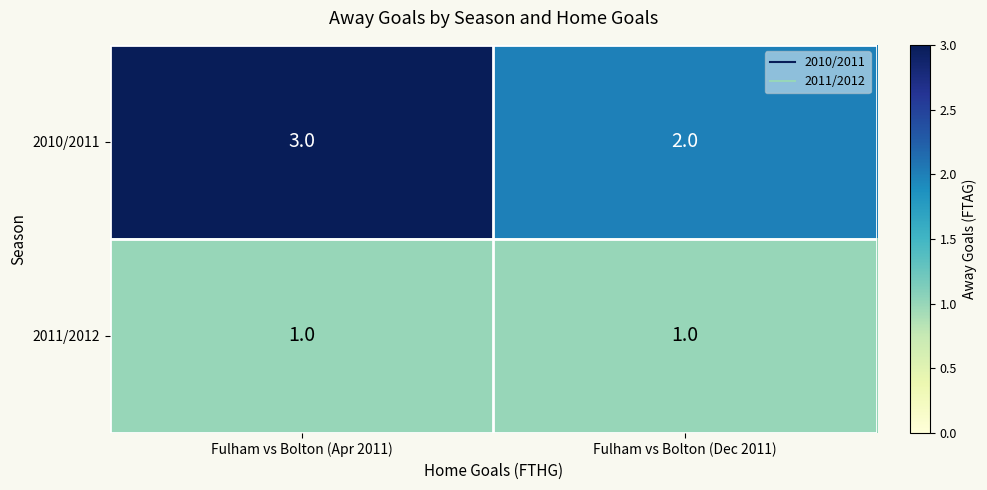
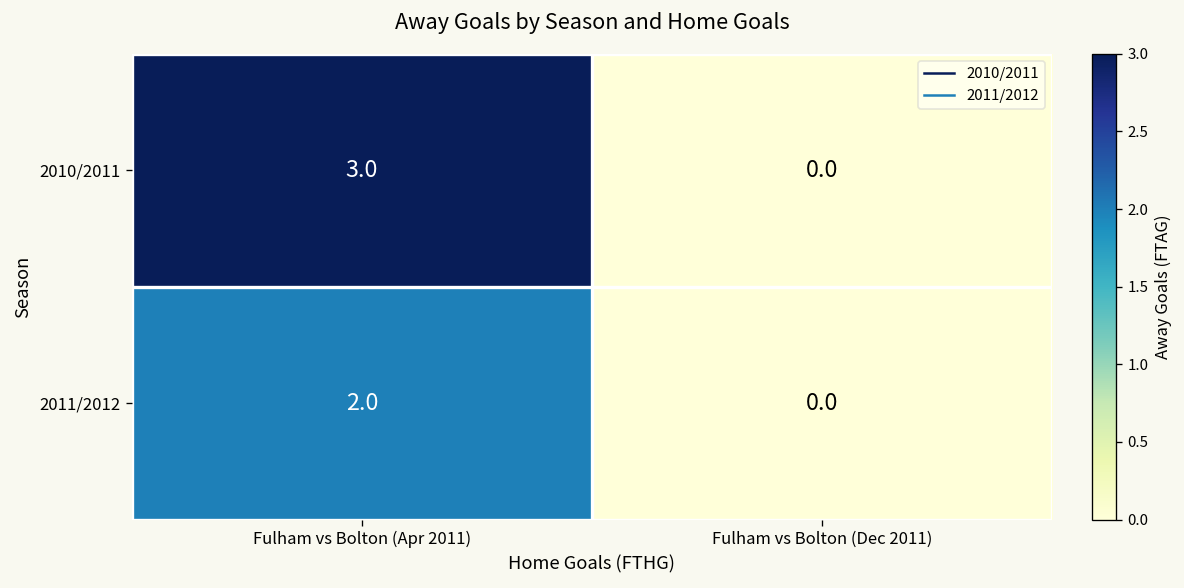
  {
    "2010/2011": {
      "Fulham vs Bolton (Apr 2011)": 3.0,
-     "Fulham vs Bolton (Dec 2011)": 2.0
+     "Fulham vs Bolton (Dec 2011)": 0.0
    },
    "2011/2012": {
-     "Fulham vs Bolton (Apr 2011)": 1.0,
-     "Fulham vs Bolton (Dec 2011)": 1.0
+     "Fulham vs Bolton (Apr 2011)": 2.0,
+     "Fulham vs Bolton (Dec 2011)": 0.0
    }
  }
